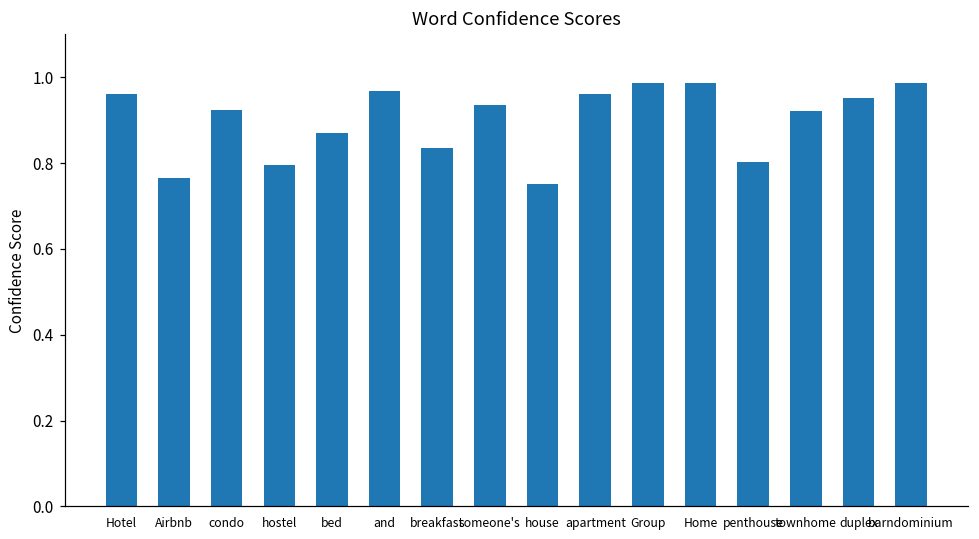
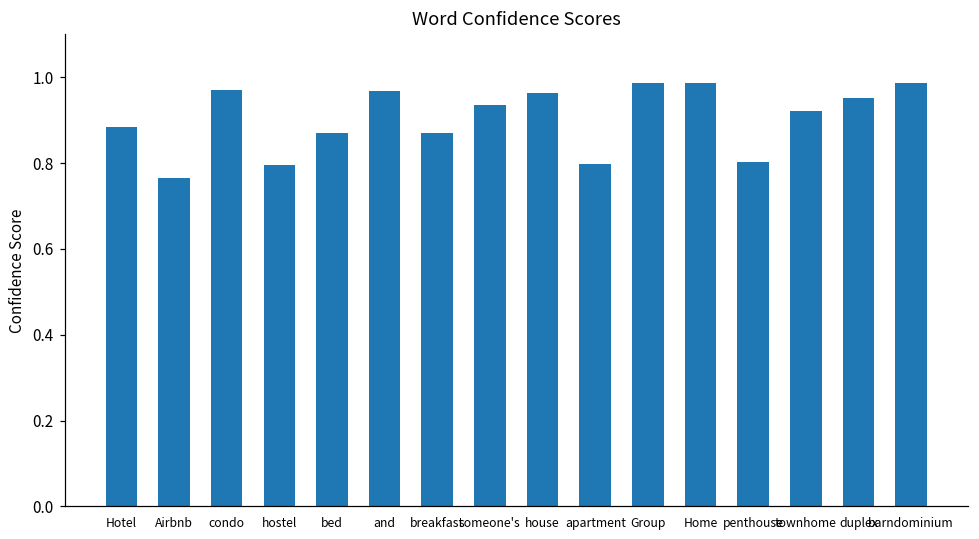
  {
-   "Hotel": 0.96,
+   "Hotel": 0.89,
    "Airbnb": 0.76,
-   "condo": 0.92,
+   "condo": 0.97,
    "hostel": 0.79,
    "bed": 0.87,
    "and": 0.97,
-   "breakfast": 0.84,
+   "breakfast": 0.87,
    "someone's": 0.93,
-   "house": 0.75,
-   "apartment": 0.96,
+   "house": 0.96,
+   "apartment": 0.80,
    "Group": 0.99,
    "Home": 0.99,
    "penthouse": 0.80,
    "townhome": 0.92,
    "barndominium": 0.99
  }
